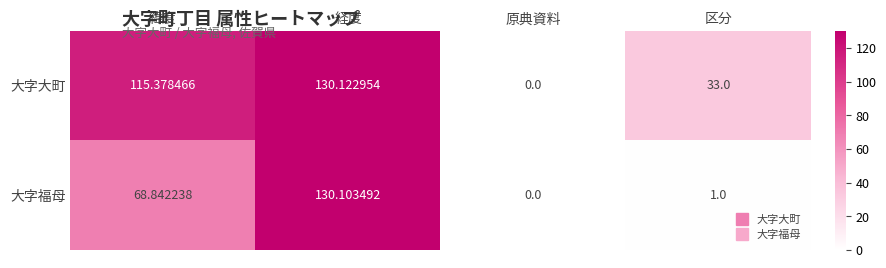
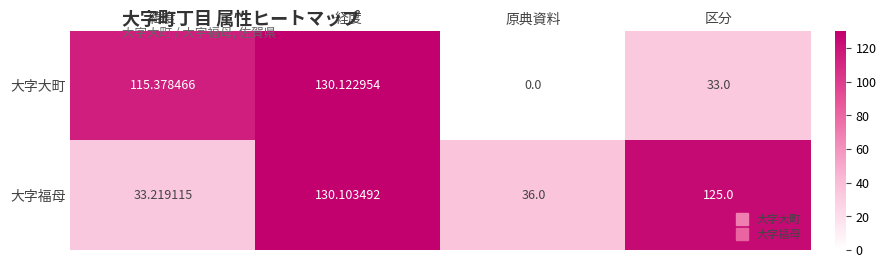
  {
    "大字大町": {
      "緯度": 115.378466,
      "経度": 130.122954,
      "原典資料": 0.0,
      "区分": 33.0
    },
    "大字福母": {
-     "緯度": 68.842238,
+     "緯度": 33.219115,
      "経度": 130.103492,
-     "原典資料": 0.0,
-     "区分": 1.0
+     "原典資料": 36.0,
+     "区分": 125.0
    }
  }
